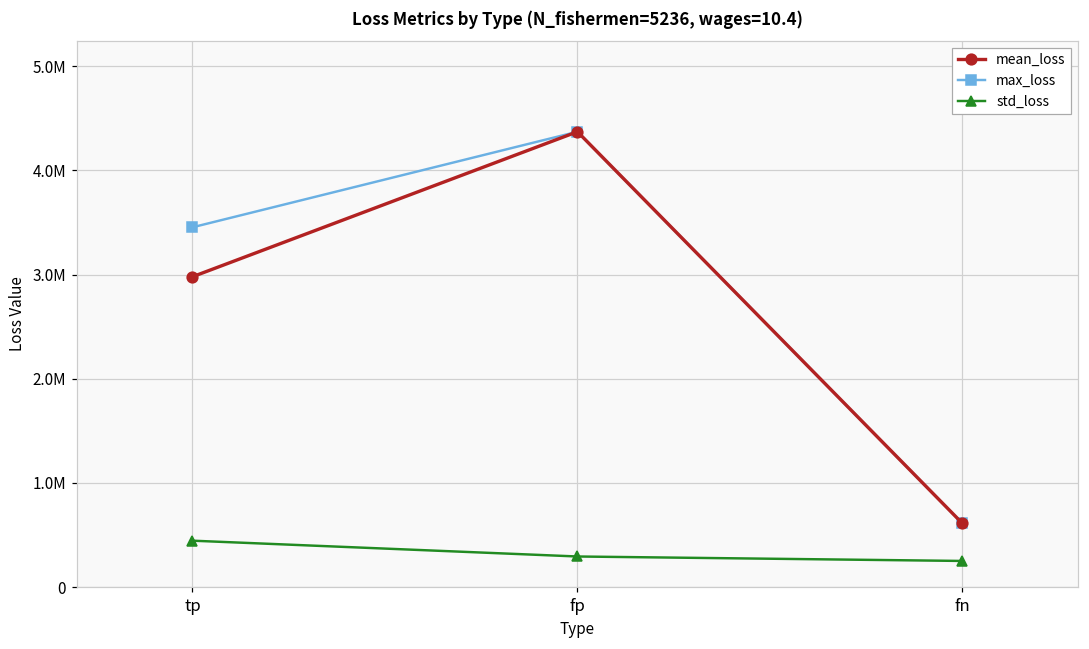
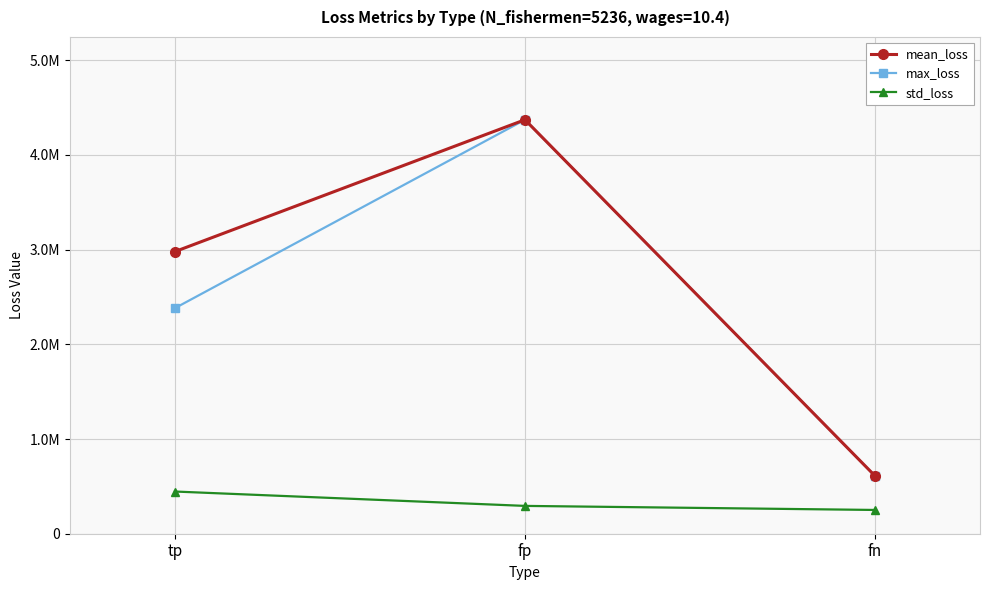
  {
    "mean_loss": {
      "tp": 3000000
    },
    "max_loss": {
-     "tp": 3500000
+     "tp": 2400000
    },
    "std_loss": {
      "tp": 400000,
      "fp": 300000,
      "fn": 300000
    }
  }
